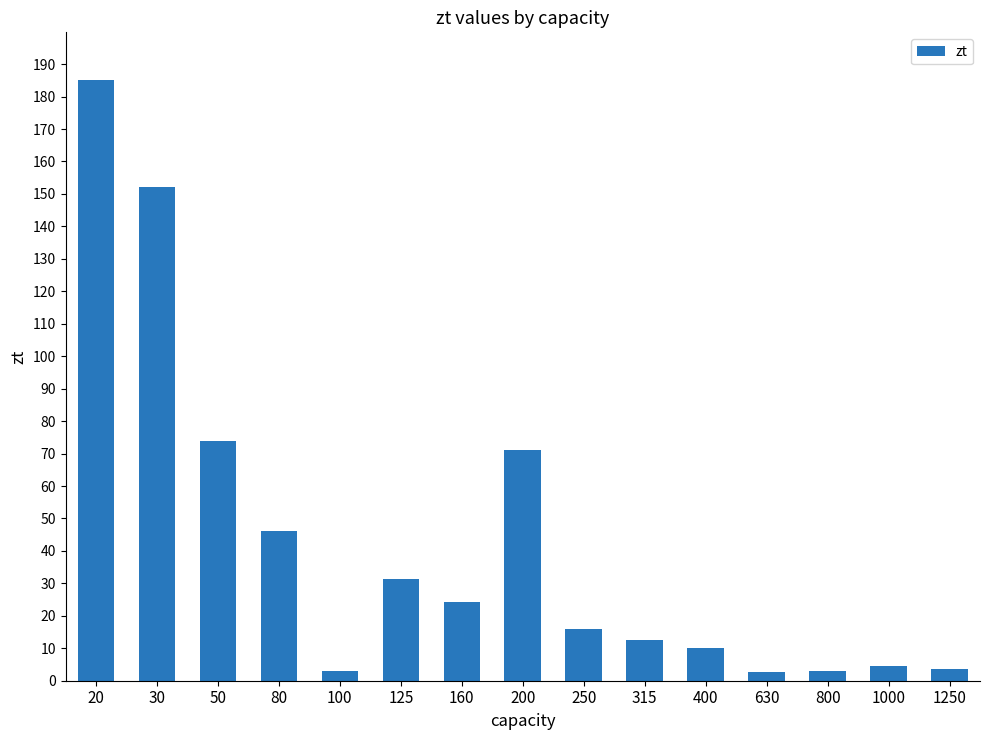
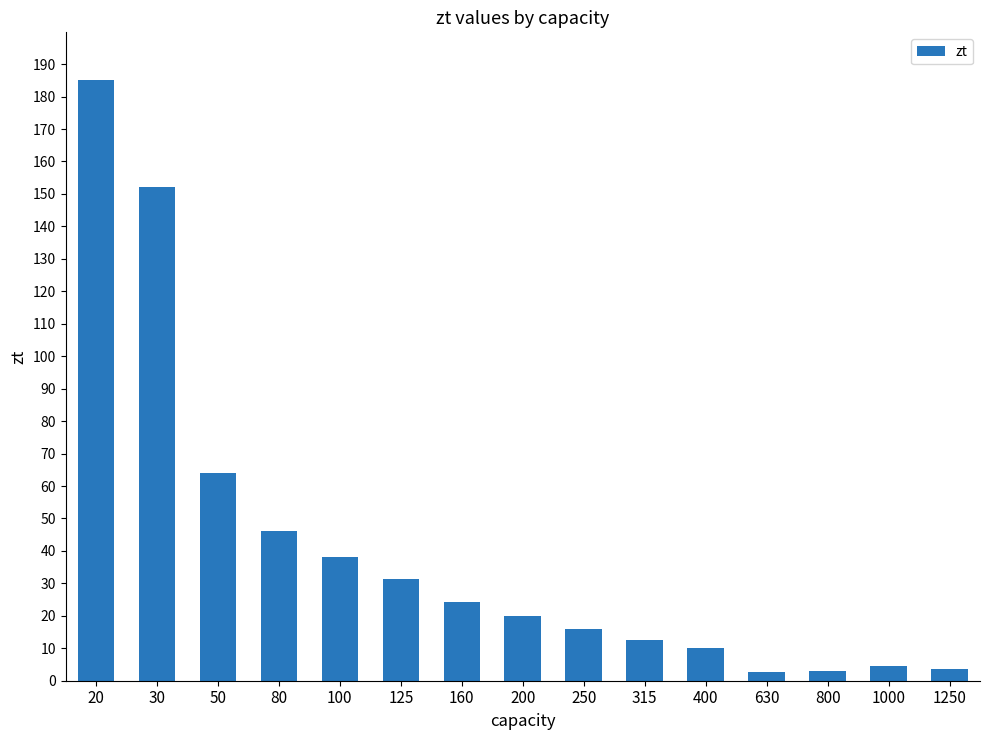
  {
    "20": 185,
    "30": 152,
-   "50": 74,
+   "50": 64,
    "80": 46,
-   "100": 3,
+   "100": 38,
    "125": 31,
    "160": 24,
-   "200": 71,
+   "200": 20,
    "250": 16,
    "315": 13,
    "400": 10,
    "630": 3,
    "800": 3,
    "1000": 5,
    "1250": 4
  }
